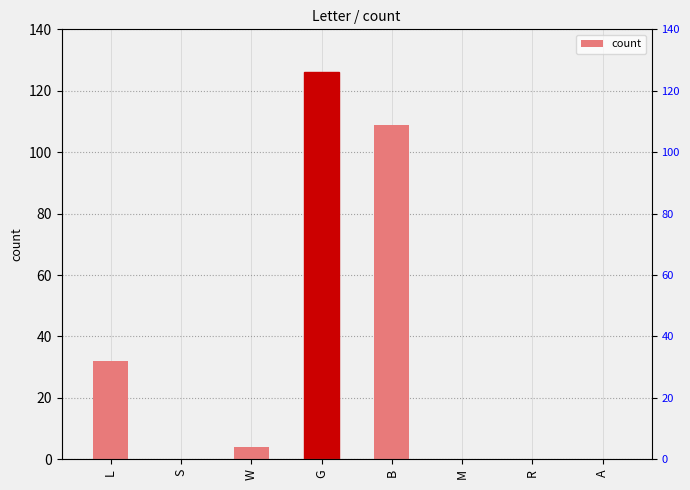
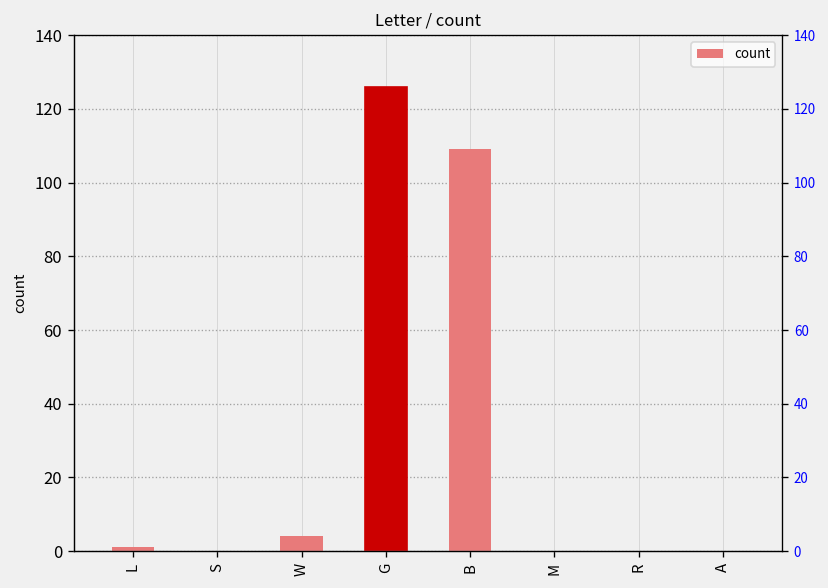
  {
-   "L": 32,
+   "L": 1,
    "S": 0,
    "W": 4,
    "G": 126,
    "B": 109,
    "M": 0,
    "R": 0,
    "A": 0
  }
